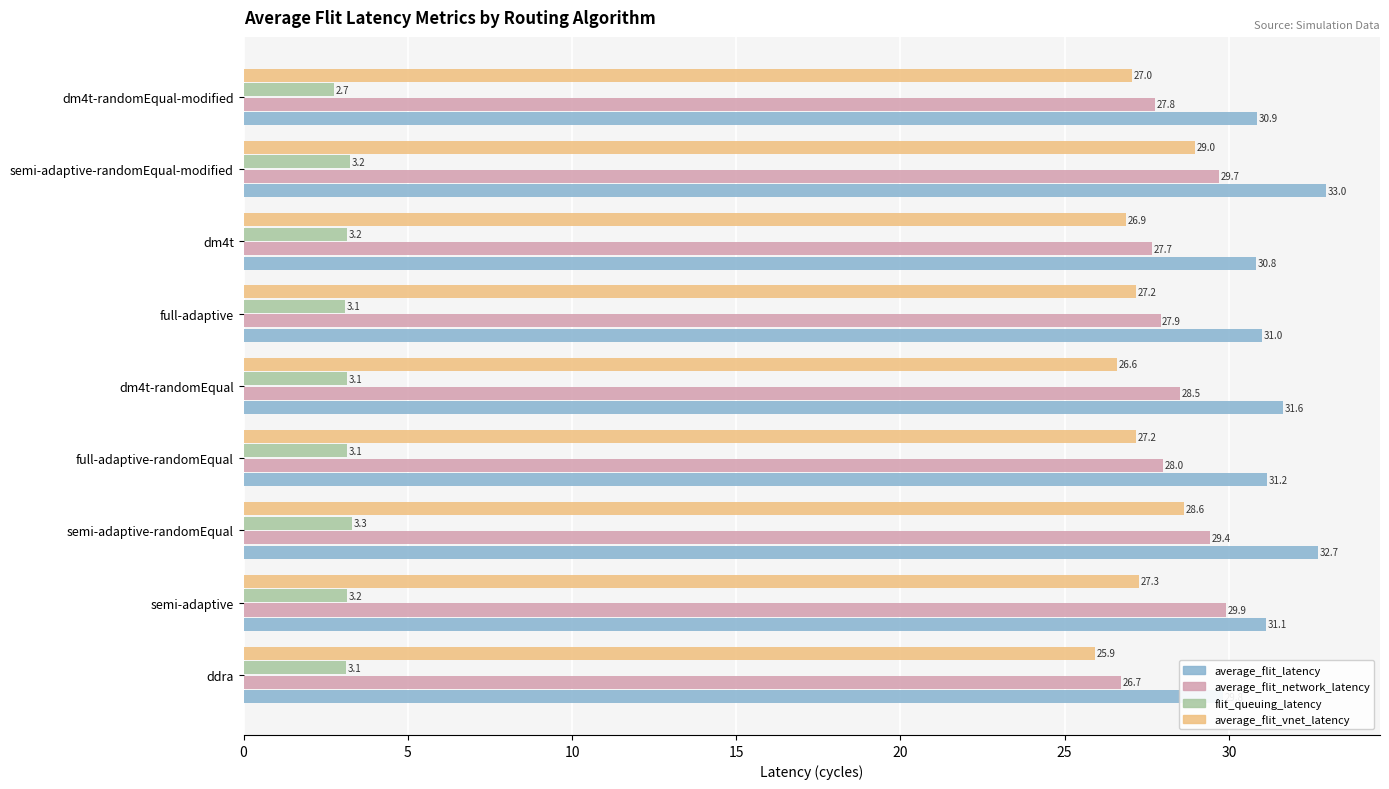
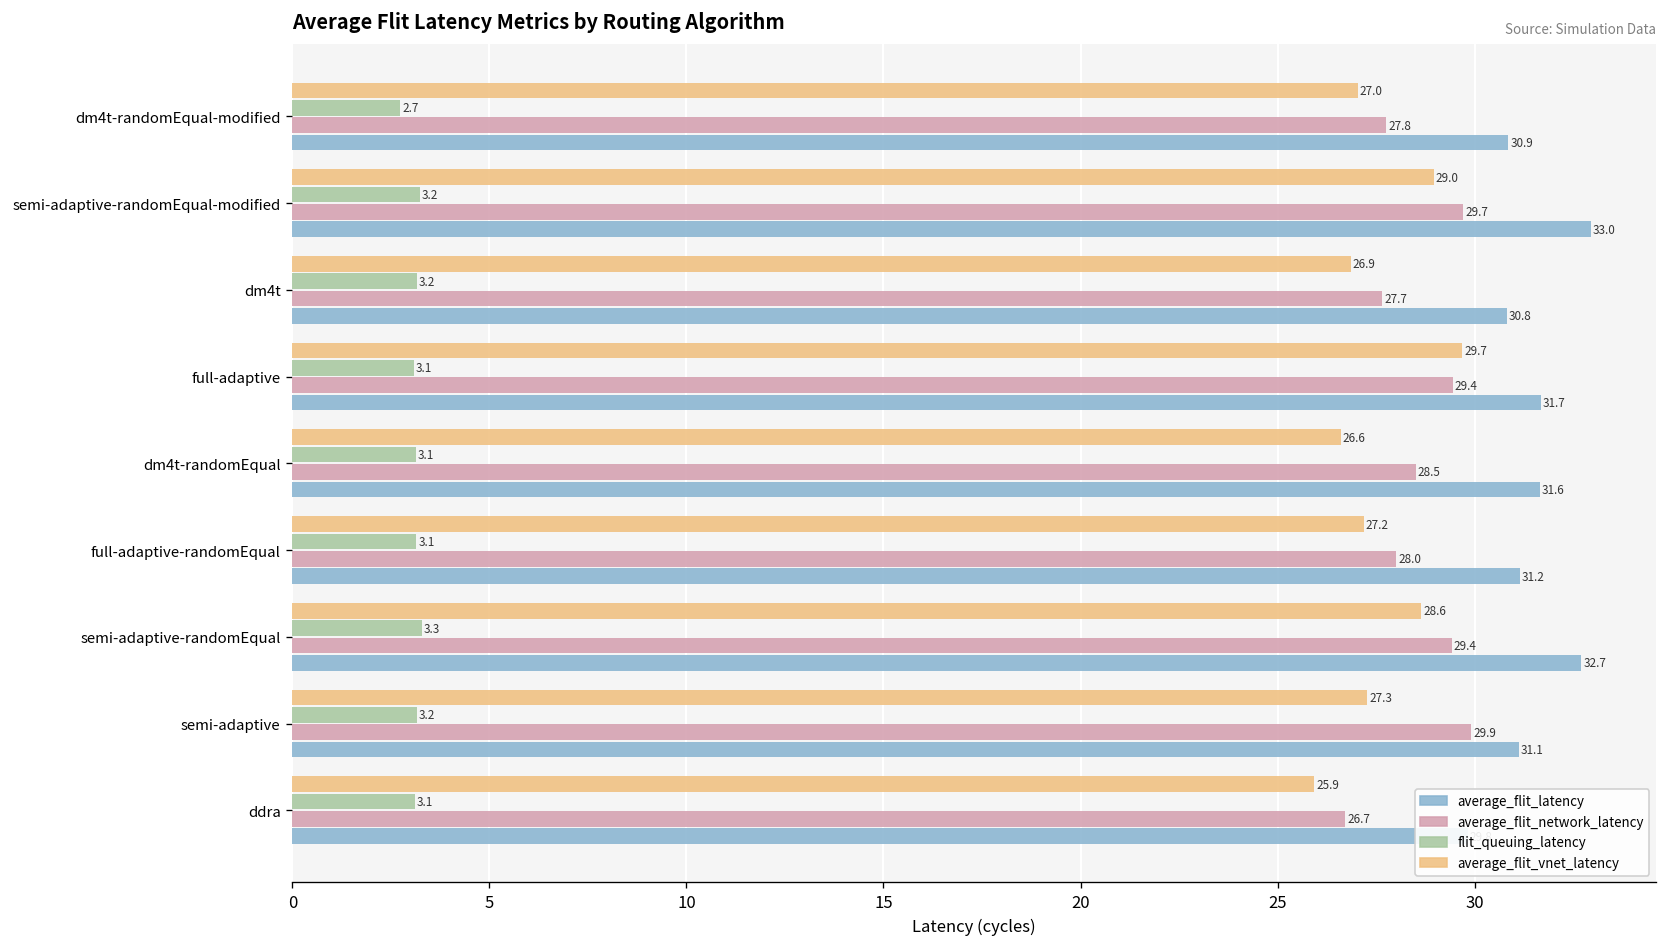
  {
    "average_flit_latency": {
      "dm4t-randomEqual-modified": 30.9,
      "semi-adaptive-randomEqual-modified": 33.0,
      "dm4t": 30.8,
-     "full-adaptive": 31.0,
+     "full-adaptive": 31.7,
      "dm4t-randomEqual": 31.6,
      "full-adaptive-randomEqual": 31.2,
      "semi-adaptive-randomEqual": 32.7,
      "semi-adaptive": 31.1
    },
    "average_flit_network_latency": {
      "dm4t-randomEqual-modified": 27.8,
      "semi-adaptive-randomEqual-modified": 29.7,
      "dm4t": 27.7,
-     "full-adaptive": 27.9,
+     "full-adaptive": 29.4,
      "dm4t-randomEqual": 28.5,
      "full-adaptive-randomEqual": 28.0,
      "semi-adaptive-randomEqual": 29.4,
      "semi-adaptive": 29.9,
      "ddra": 26.7
    },
    "flit_queuing_latency": {
      "dm4t-randomEqual-modified": 2.7,
      "semi-adaptive-randomEqual-modified": 3.2,
      "dm4t": 3.2,
      "full-adaptive": 3.1,
      "dm4t-randomEqual": 3.1,
      "full-adaptive-randomEqual": 3.1,
      "semi-adaptive-randomEqual": 3.3,
      "semi-adaptive": 3.2,
      "ddra": 3.1
    },
    "average_flit_vnet_latency": {
      "dm4t-randomEqual-modified": 27.0,
      "semi-adaptive-randomEqual-modified": 29.0,
      "dm4t": 26.9,
-     "full-adaptive": 27.2,
+     "full-adaptive": 29.7,
      "dm4t-randomEqual": 26.6,
      "full-adaptive-randomEqual": 27.2,
      "semi-adaptive-randomEqual": 28.6,
      "semi-adaptive": 27.3,
      "ddra": 25.9
    }
  }
